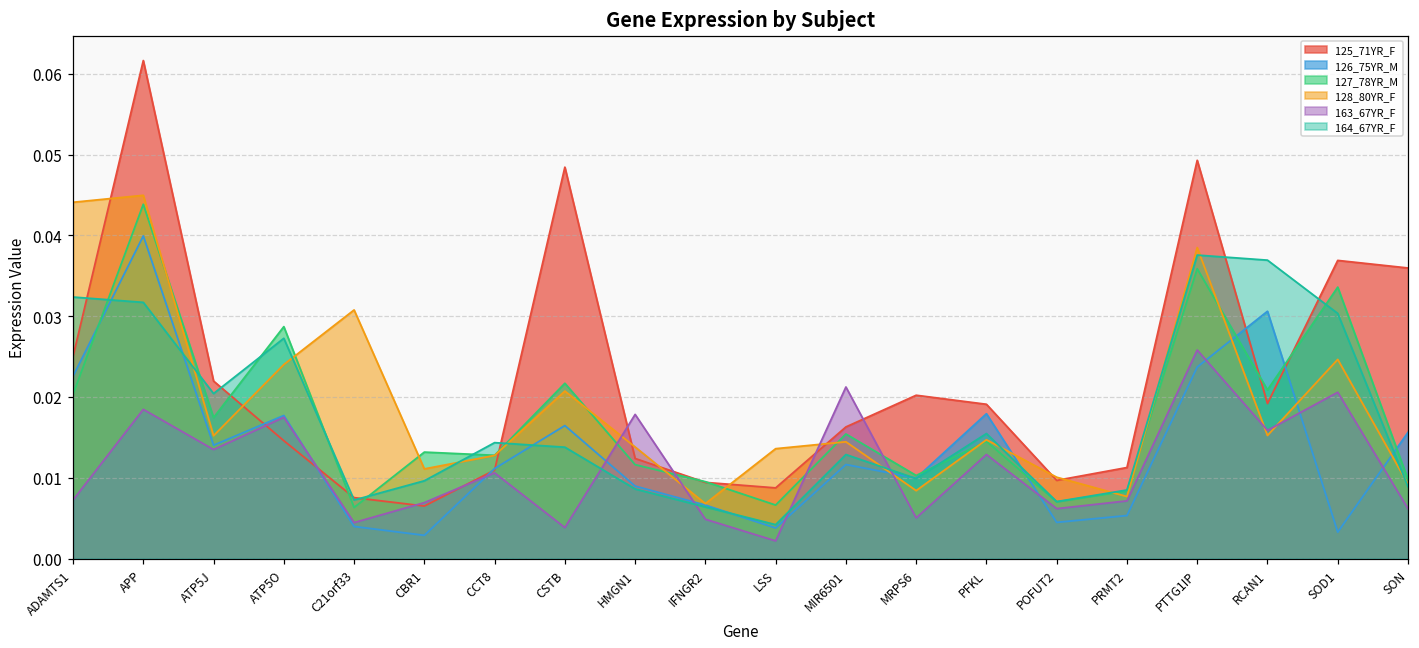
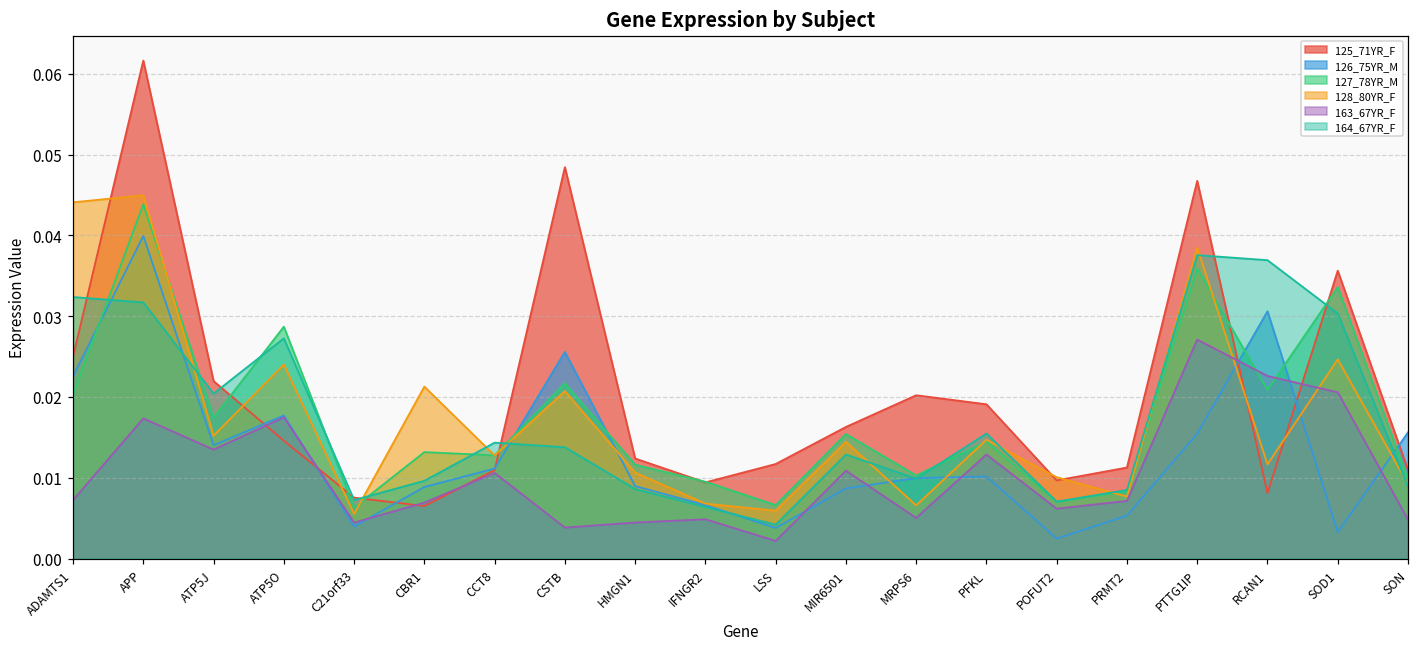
  {
    "125_71YR_F": {
      "ADAMTS1": 0.025,
      "APP": 0.062,
      "ATP5J": 0.022,
      "ATP5O": 0.015,
      "CBR1": 0.006,
      "CSTB": 0.048,
      "HMGN1": 0.012,
-     "LSS": 0.009,
+     "LSS": 0.012,
      "MIR6501": 0.016,
      "MRPS6": 0.020,
      "PFKL": 0.019,
      "POFUT2": 0.010,
      "PRMT2": 0.011,
-     "PTTG1IP": 0.049,
-     "RCAN1": 0.019,
-     "SOD1": 0.037,
-     "SON": 0.036
+     "PTTG1IP": 0.047,
+     "RCAN1": 0.008,
+     "SOD1": 0.036,
+     "SON": 0.011
    },
    "126_75YR_M": {
      "ADAMTS1": 0.023,
      "APP": 0.040,
      "ATP5J": 0.014,
      "C21orf33": 0.004,
-     "CBR1": 0.003,
-     "CSTB": 0.016,
+     "CBR1": 0.009,
+     "CSTB": 0.026,
      "HMGN1": 0.009,
      "LSS": 0.004,
-     "MIR6501": 0.012,
-     "PFKL": 0.018,
-     "POFUT2": 0.004,
+     "MIR6501": 0.009,
+     "PFKL": 0.010,
+     "POFUT2": 0.002,
      "PRMT2": 0.005,
-     "PTTG1IP": 0.024,
+     "PTTG1IP": 0.015,
      "RCAN1": 0.031,
      "SOD1": 0.003,
      "SON": 0.016
    },
    "128_80YR_F": {
      "ADAMTS1": 0.044,
      "APP": 0.045,
      "ATP5J": 0.015,
      "ATP5O": 0.024,
-     "C21orf33": 0.031,
-     "CBR1": 0.011,
+     "C21orf33": 0.006,
+     "CBR1": 0.021,
      "CSTB": 0.021,
-     "HMGN1": 0.014,
-     "LSS": 0.014,
+     "HMGN1": 0.011,
+     "LSS": 0.006,
      "MIR6501": 0.014,
-     "MRPS6": 0.008,
+     "MRPS6": 0.007,
      "POFUT2": 0.010,
      "PRMT2": 0.008,
      "PTTG1IP": 0.038,
-     "RCAN1": 0.015,
+     "RCAN1": 0.012,
      "SOD1": 0.025
    },
    "163_67YR_F": {
      "ADAMTS1": 0.007,
-     "APP": 0.018,
+     "APP": 0.017,
      "ATP5J": 0.013,
      "C21orf33": 0.004,
      "CBR1": 0.007,
      "CSTB": 0.004,
-     "HMGN1": 0.018,
+     "HMGN1": 0.004,
      "IFNGR2": 0.005,
      "LSS": 0.002,
-     "MIR6501": 0.021,
+     "MIR6501": 0.011,
      "MRPS6": 0.005,
      "PFKL": 0.013,
      "POFUT2": 0.006,
      "PRMT2": 0.007,
-     "PTTG1IP": 0.026,
-     "RCAN1": 0.016,
+     "PTTG1IP": 0.027,
+     "RCAN1": 0.023,
      "SOD1": 0.021,
-     "SON": 0.006
+     "SON": 0.005
    }
  }
